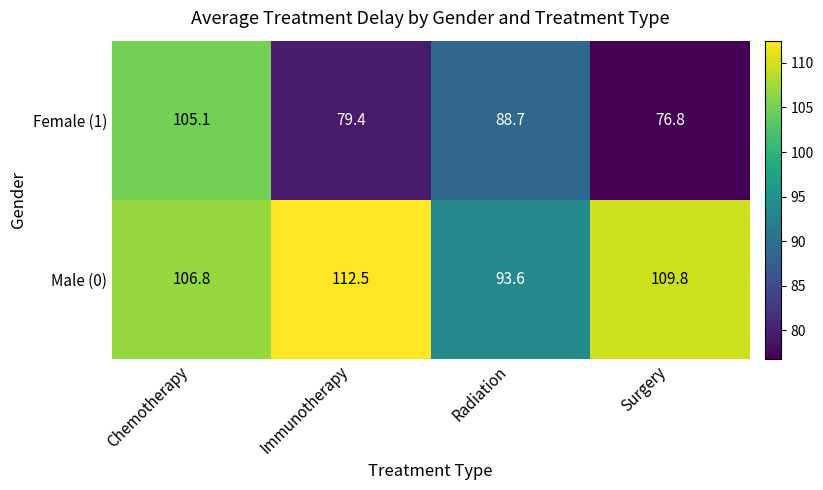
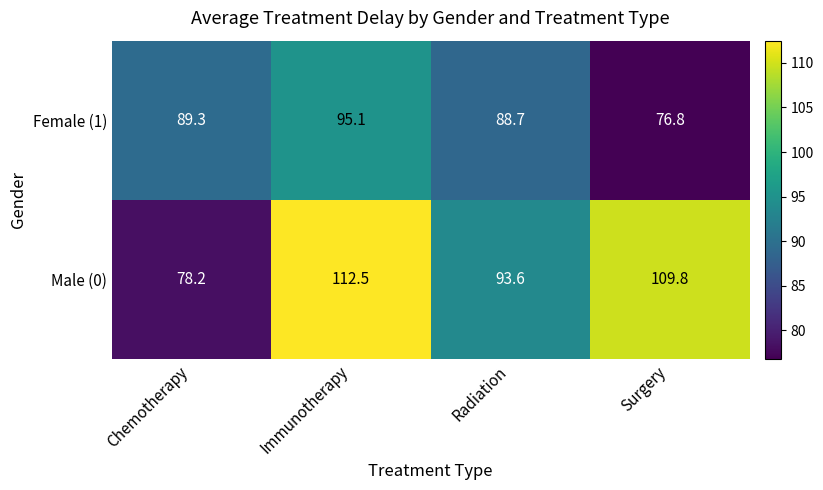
  {
    "Female (1)": {
-     "Chemotherapy": 105.1,
-     "Immunotherapy": 79.4,
+     "Chemotherapy": 89.3,
+     "Immunotherapy": 95.1,
      "Radiation": 88.7,
      "Surgery": 76.8
    },
    "Male (0)": {
-     "Chemotherapy": 106.8,
+     "Chemotherapy": 78.2,
      "Immunotherapy": 112.5,
      "Radiation": 93.6,
      "Surgery": 109.8
    }
  }
